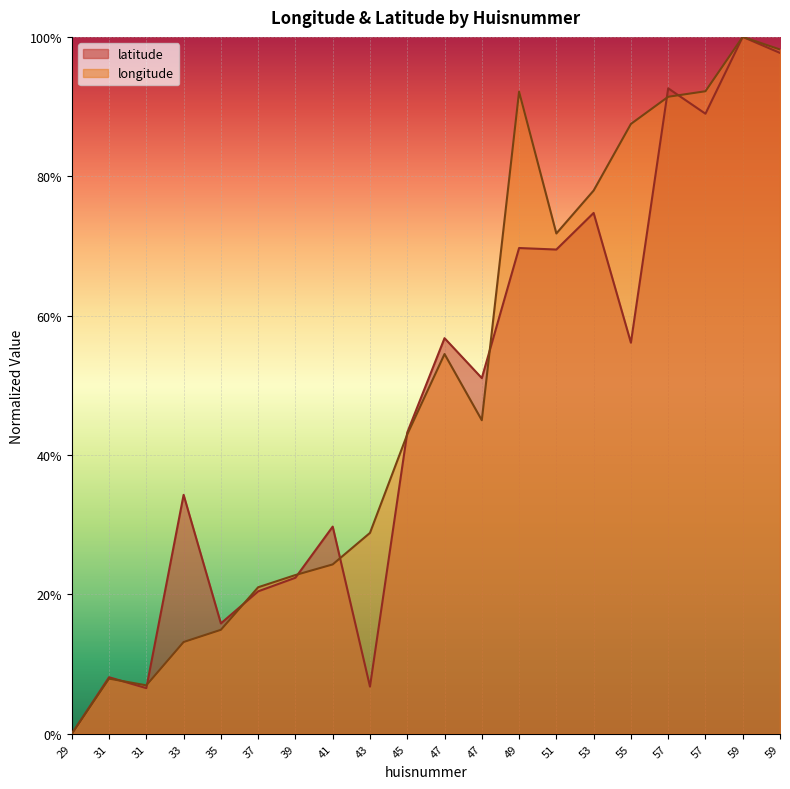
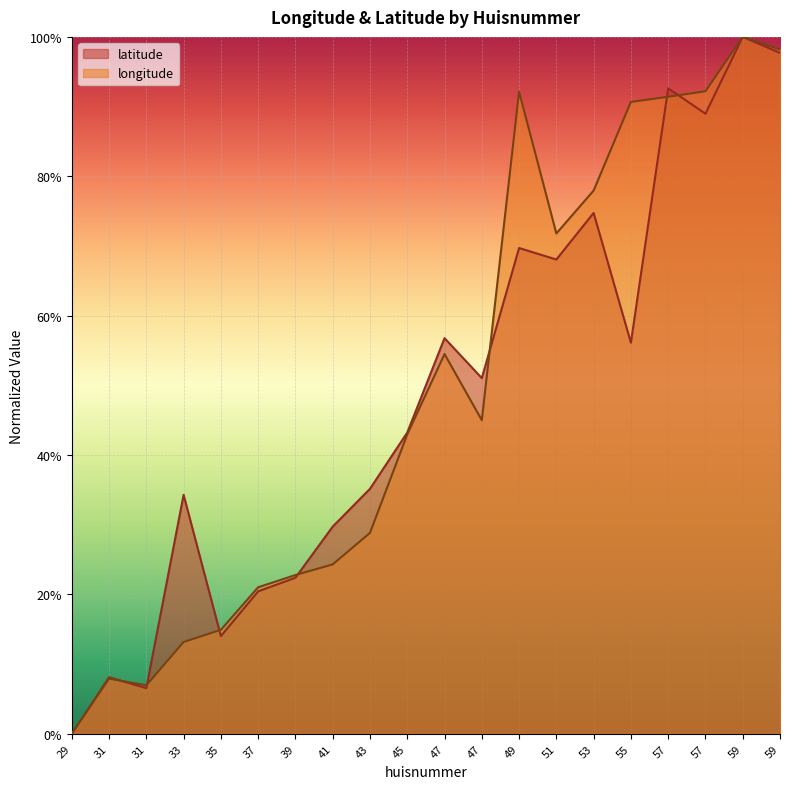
  {
    "latitude": {
      "33": "34%",
-     "35": "16%",
+     "35": "14%",
      "37": "20%",
      "39": "22%",
      "41": "30%",
-     "43": "7%",
+     "43": "35%",
      "49": "70%",
-     "51": "69%",
+     "51": "68%",
      "53": "75%",
      "55": "56%"
    },
    "longitude": {
      "33": "13%",
      "35": "15%",
      "37": "21%",
      "39": "23%",
      "41": "24%",
      "43": "29%",
      "49": "92%",
      "51": "72%",
      "53": "78%",
-     "55": "88%"
+     "55": "91%"
    }
  }
